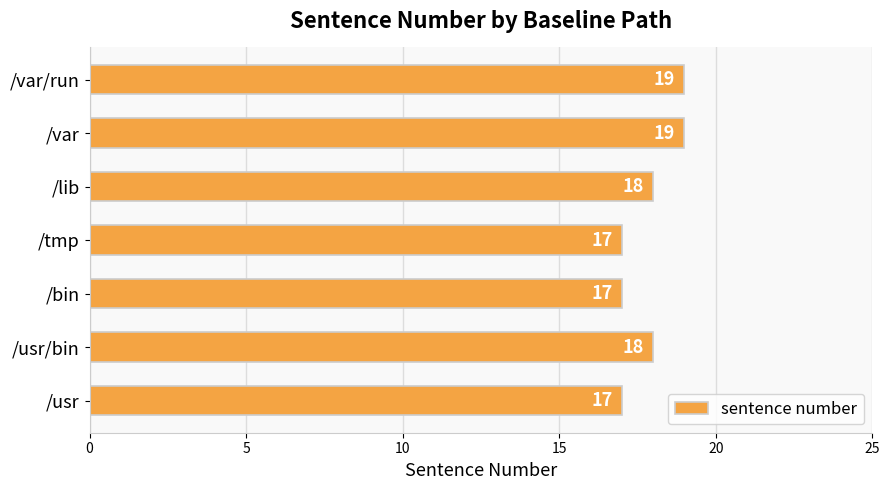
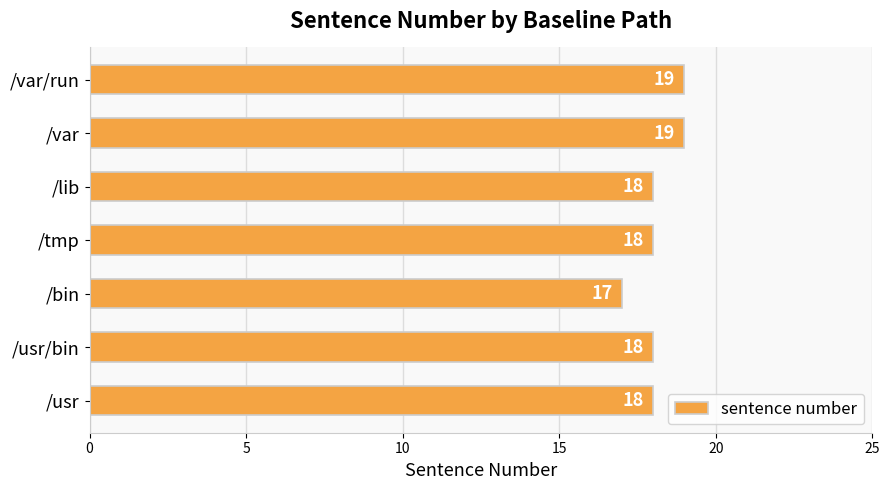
  {
    "/var/run": 19,
    "/var": 19,
    "/lib": 18,
-   "/tmp": 17,
+   "/tmp": 18,
    "/bin": 17,
    "/usr/bin": 18,
-   "/usr": 17
+   "/usr": 18
  }
